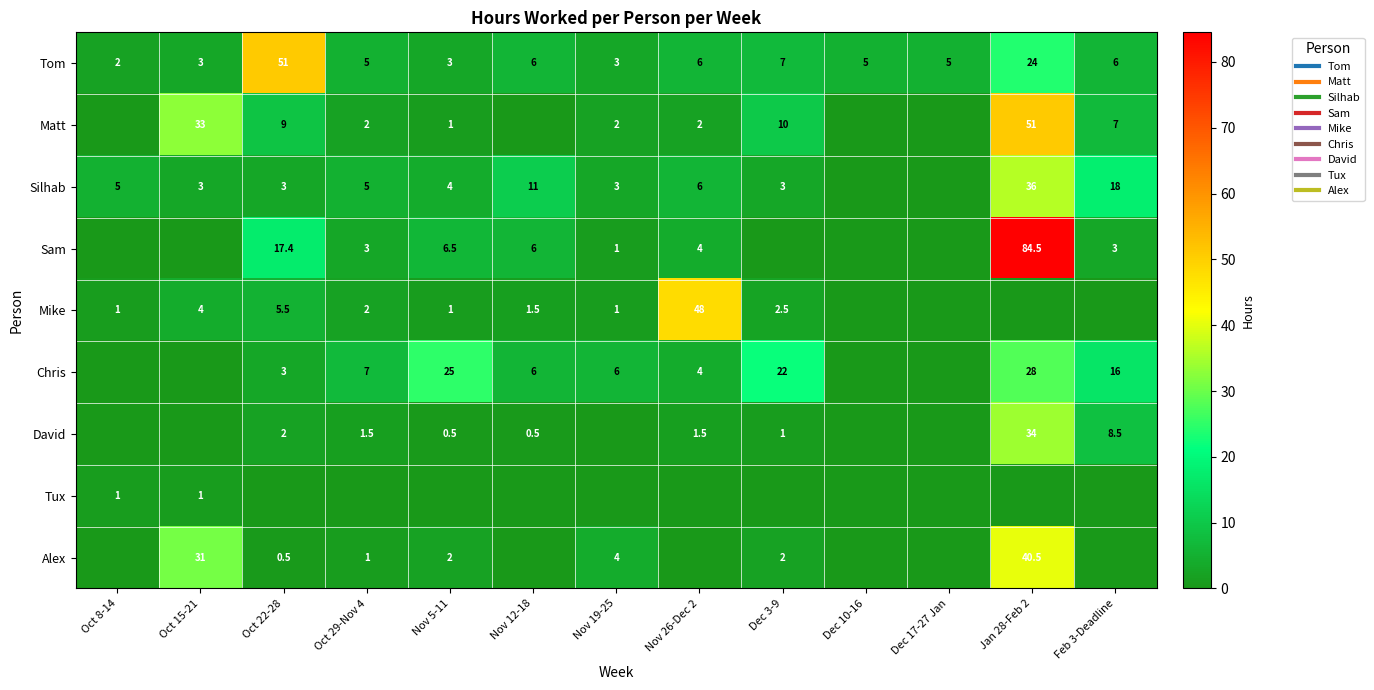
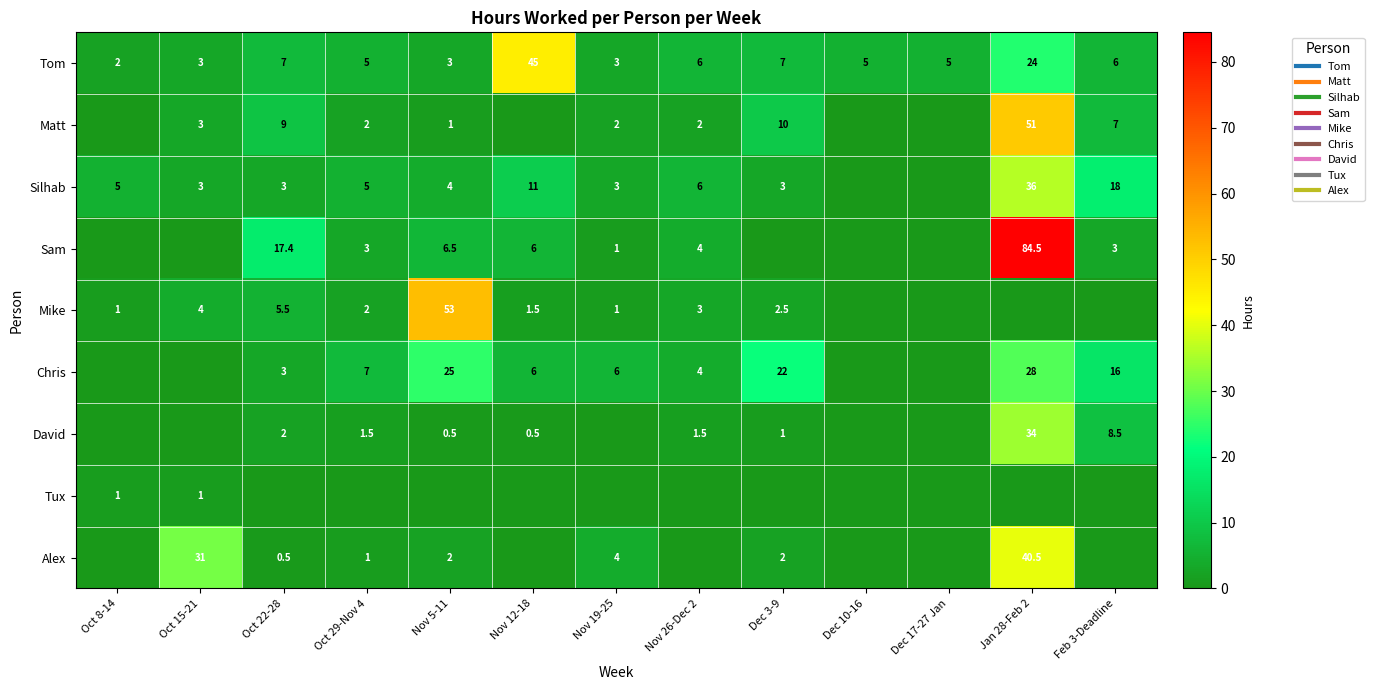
  {
    "Tom": {
      "Oct 8-14": 2,
      "Oct 15-21": 3,
-     "Oct 22-28": 51,
+     "Oct 22-28": 7,
      "Oct 29-Nov 4": 5,
      "Nov 5-11": 3,
-     "Nov 12-18": 6,
+     "Nov 12-18": 45,
      "Nov 19-25": 3,
      "Nov 26-Dec 2": 6,
      "Dec 3-9": 7,
      "Dec 10-16": 5,
      "Dec 17-27 Jan": 5,
      "Jan 28-Feb 2": 24,
      "Feb 3-Deadline": 6
    },
    "Matt": {
-     "Oct 15-21": 33,
+     "Oct 15-21": 3,
      "Oct 22-28": 9,
      "Oct 29-Nov 4": 2,
      "Nov 5-11": 1,
      "Nov 19-25": 2,
      "Nov 26-Dec 2": 2,
      "Dec 3-9": 10,
      "Jan 28-Feb 2": 51,
      "Feb 3-Deadline": 7
    },
    "Silhab": {
      "Oct 8-14": 5,
      "Oct 15-21": 3,
      "Oct 22-28": 3,
      "Oct 29-Nov 4": 5,
      "Nov 5-11": 4,
      "Nov 12-18": 11,
      "Nov 19-25": 3,
      "Nov 26-Dec 2": 6,
      "Dec 3-9": 3,
      "Jan 28-Feb 2": 36,
      "Feb 3-Deadline": 18
    },
    "Sam": {
      "Oct 22-28": 17.4,
      "Oct 29-Nov 4": 3,
      "Nov 5-11": 6.5,
      "Nov 12-18": 6,
      "Nov 19-25": 1,
      "Nov 26-Dec 2": 4,
      "Jan 28-Feb 2": 84.5,
      "Feb 3-Deadline": 3
    },
    "Mike": {
      "Oct 8-14": 1,
      "Oct 15-21": 4,
      "Oct 22-28": 5.5,
      "Oct 29-Nov 4": 2,
-     "Nov 5-11": 1,
+     "Nov 5-11": 53,
      "Nov 12-18": 1.5,
      "Nov 19-25": 1,
-     "Nov 26-Dec 2": 48,
+     "Nov 26-Dec 2": 3,
      "Dec 3-9": 2.5
    },
    "Chris": {
      "Oct 22-28": 3,
      "Oct 29-Nov 4": 7,
      "Nov 5-11": 25,
      "Nov 12-18": 6,
      "Nov 19-25": 6,
      "Nov 26-Dec 2": 4,
      "Dec 3-9": 22,
      "Jan 28-Feb 2": 28,
      "Feb 3-Deadline": 16
    },
    "David": {
      "Oct 22-28": 2,
      "Oct 29-Nov 4": 1.5,
      "Nov 5-11": 0.5,
      "Nov 12-18": 0.5,
      "Nov 26-Dec 2": 1.5,
      "Dec 3-9": 1,
      "Jan 28-Feb 2": 34,
      "Feb 3-Deadline": 8.5
    },
    "Tux": {
      "Oct 8-14": 1,
      "Oct 15-21": 1
    },
    "Alex": {
      "Oct 15-21": 31,
      "Oct 22-28": 0.5,
      "Oct 29-Nov 4": 1,
      "Nov 5-11": 2,
      "Nov 19-25": 4,
      "Dec 3-9": 2,
      "Jan 28-Feb 2": 40.5
    }
  }
